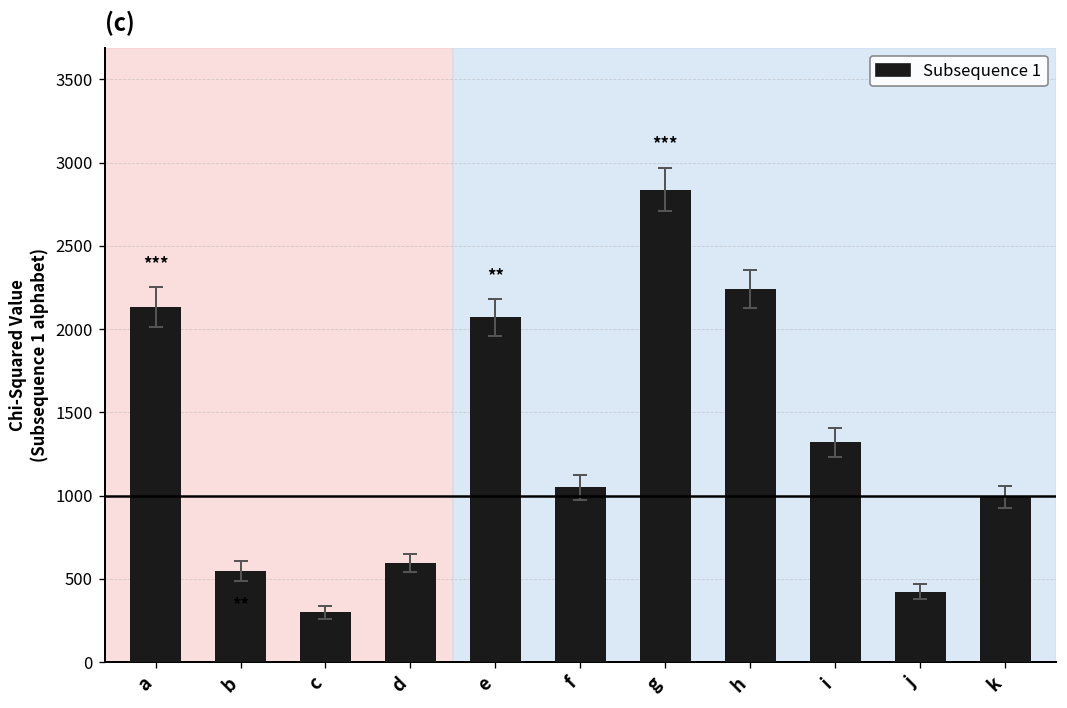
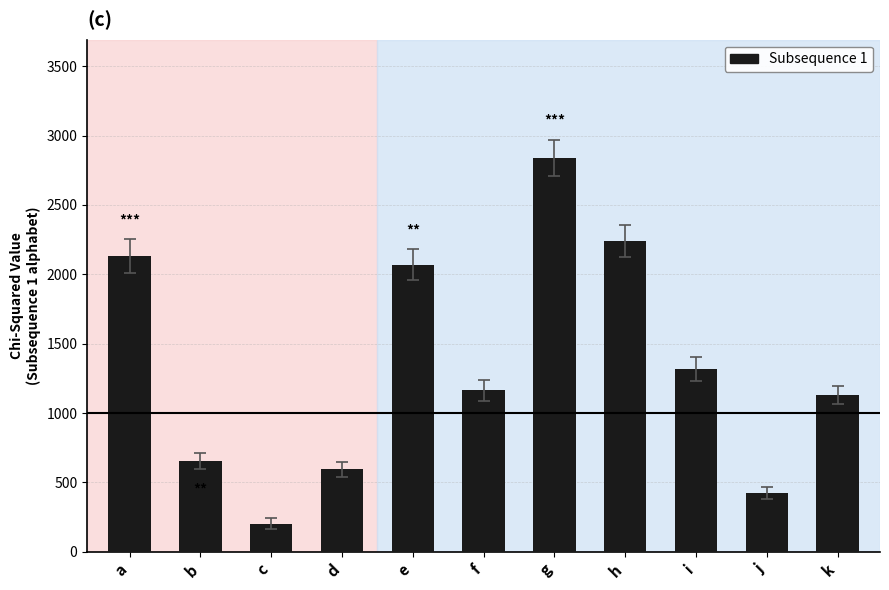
  {
    "Subsequence 1": {
      "a": 2130,
-     "b": 550,
-     "c": 300,
+     "b": 650,
+     "c": 200,
      "d": 590,
      "e": 2070,
-     "f": 1050,
+     "f": 1160,
      "g": 2840,
      "h": 2240,
      "i": 1320,
      "j": 420,
-     "k": 990
+     "k": 1130
    }
  }
